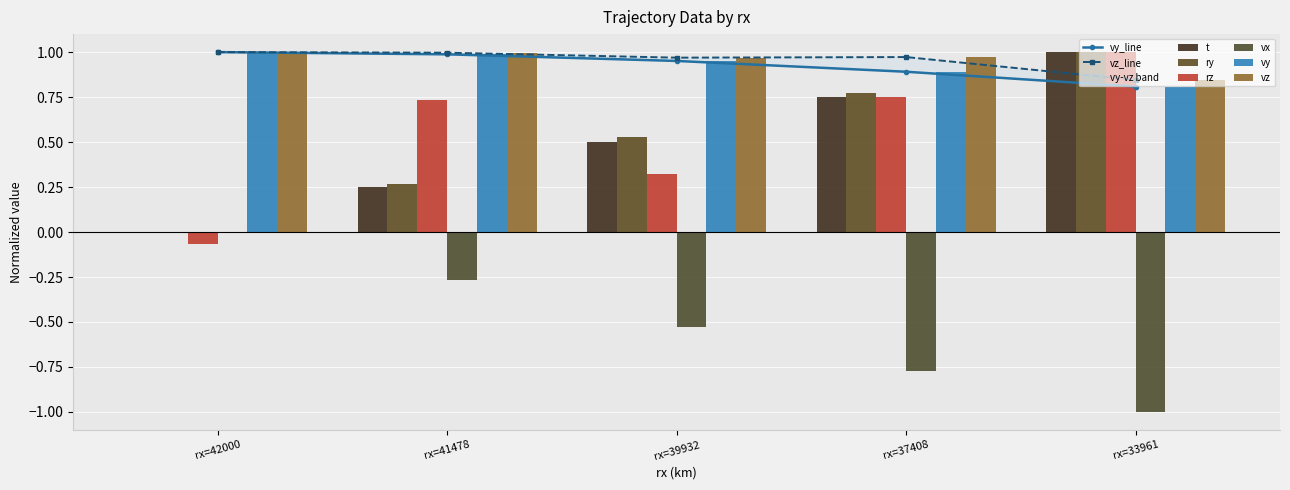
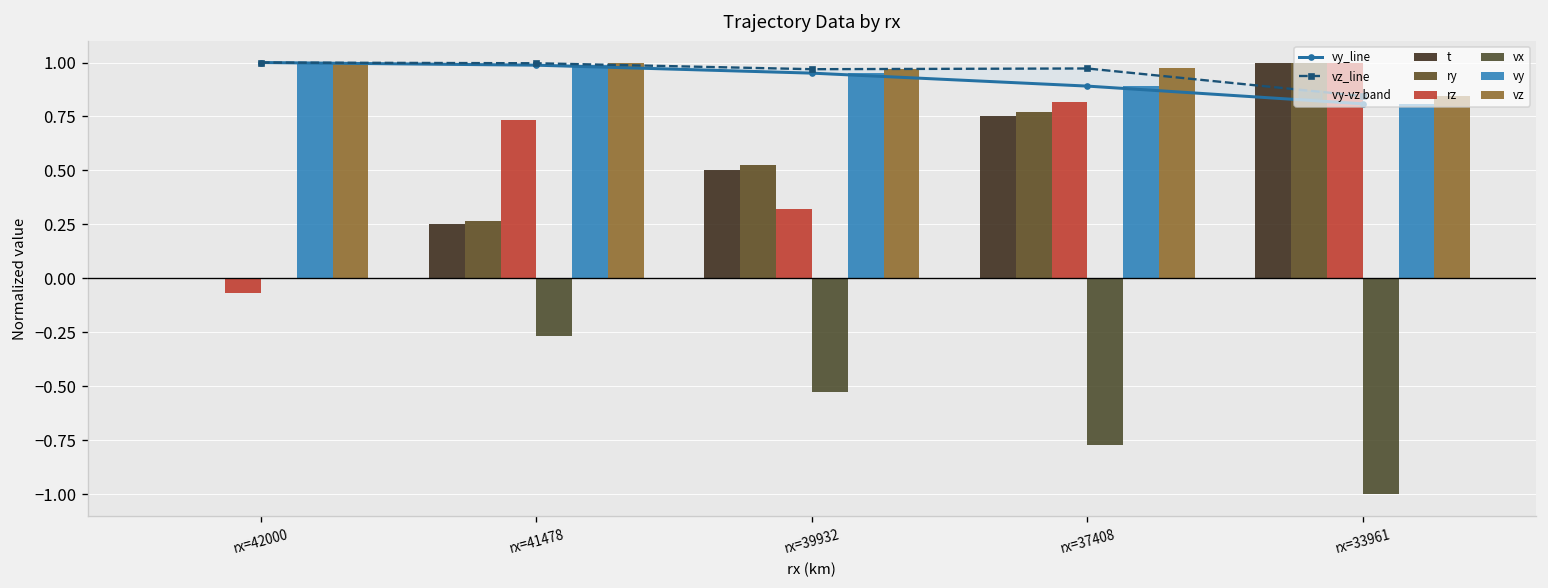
  {
    "vy-vz band": {
      "rx=39932": 0.97,
      "rx=37408": 0.97
    },
    "rz": {
      "rx=42000": -0.07,
      "rx=41478": 0.73,
      "rx=39932": 0.32,
-     "rx=37408": 0.75
+     "rx=37408": 0.82
    },
    "vz": {
      "rx=42000": 1.00,
      "rx=41478": 1.00,
      "rx=39932": 0.97,
      "rx=37408": 0.97
    }
  }
